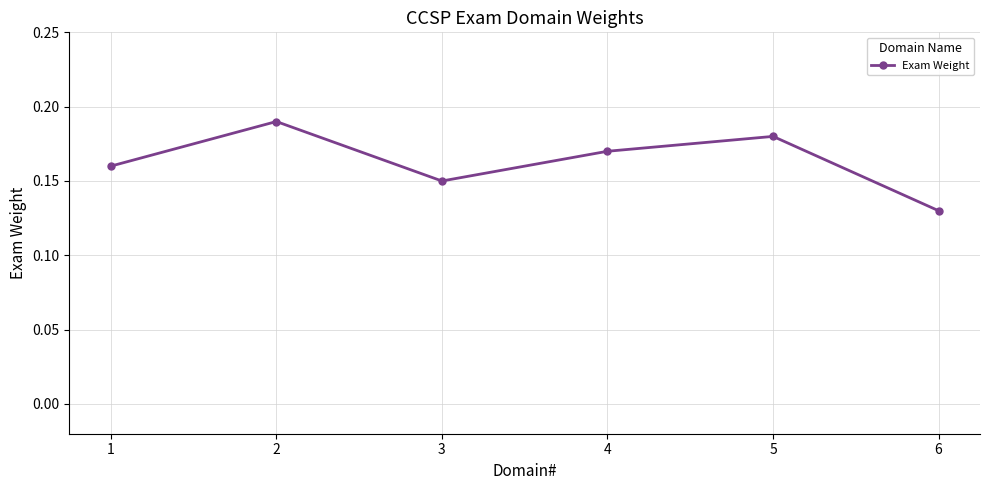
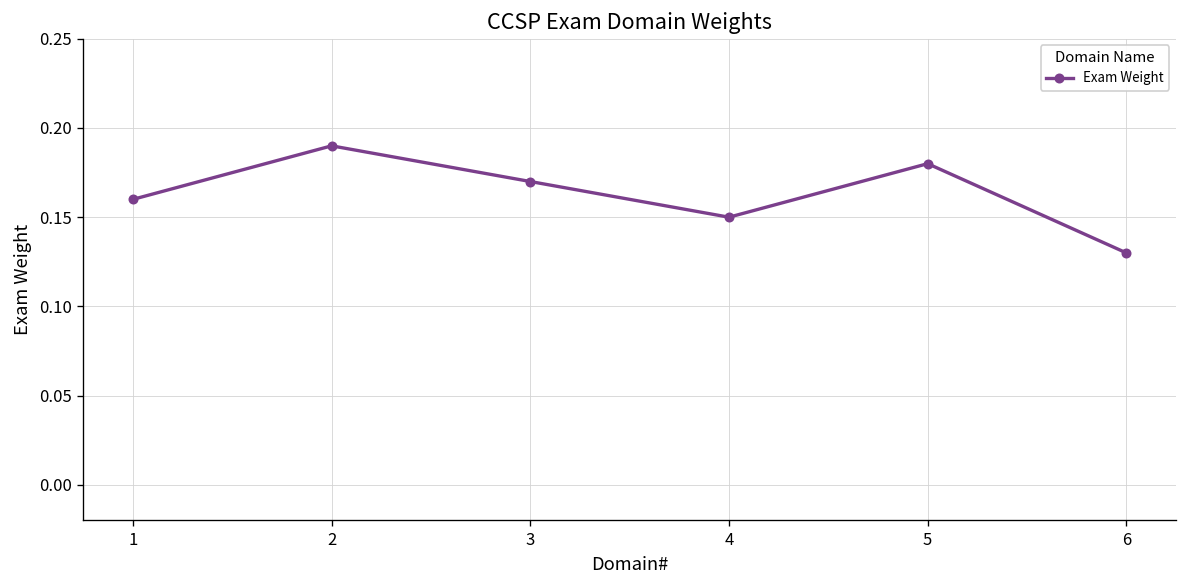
  {
    "1": 0.16,
    "2": 0.19,
-   "3": 0.15,
-   "4": 0.17,
+   "3": 0.17,
+   "4": 0.15,
    "5": 0.18,
    "6": 0.13
  }
